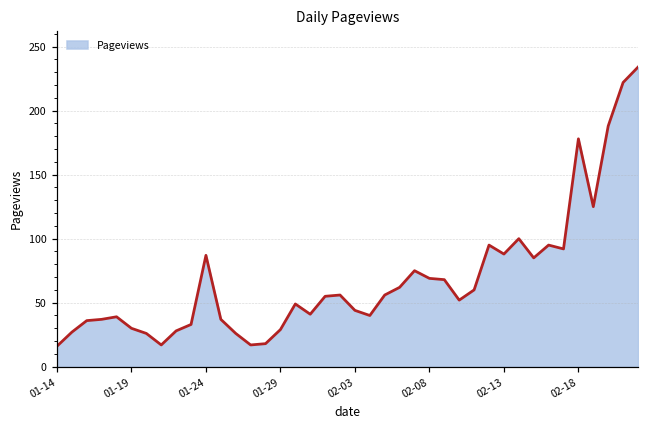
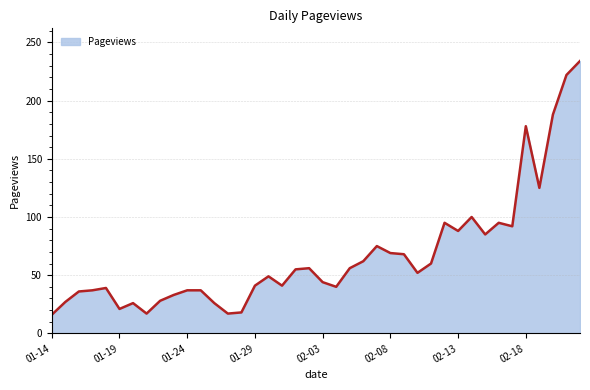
  {
    "01-14": 16,
-   "01-19": 30,
-   "01-24": 87,
-   "01-29": 29,
+   "01-19": 21,
+   "01-24": 37,
+   "01-29": 41,
    "02-03": 44,
    "02-08": 69,
    "02-13": 88,
    "02-18": 178
  }
